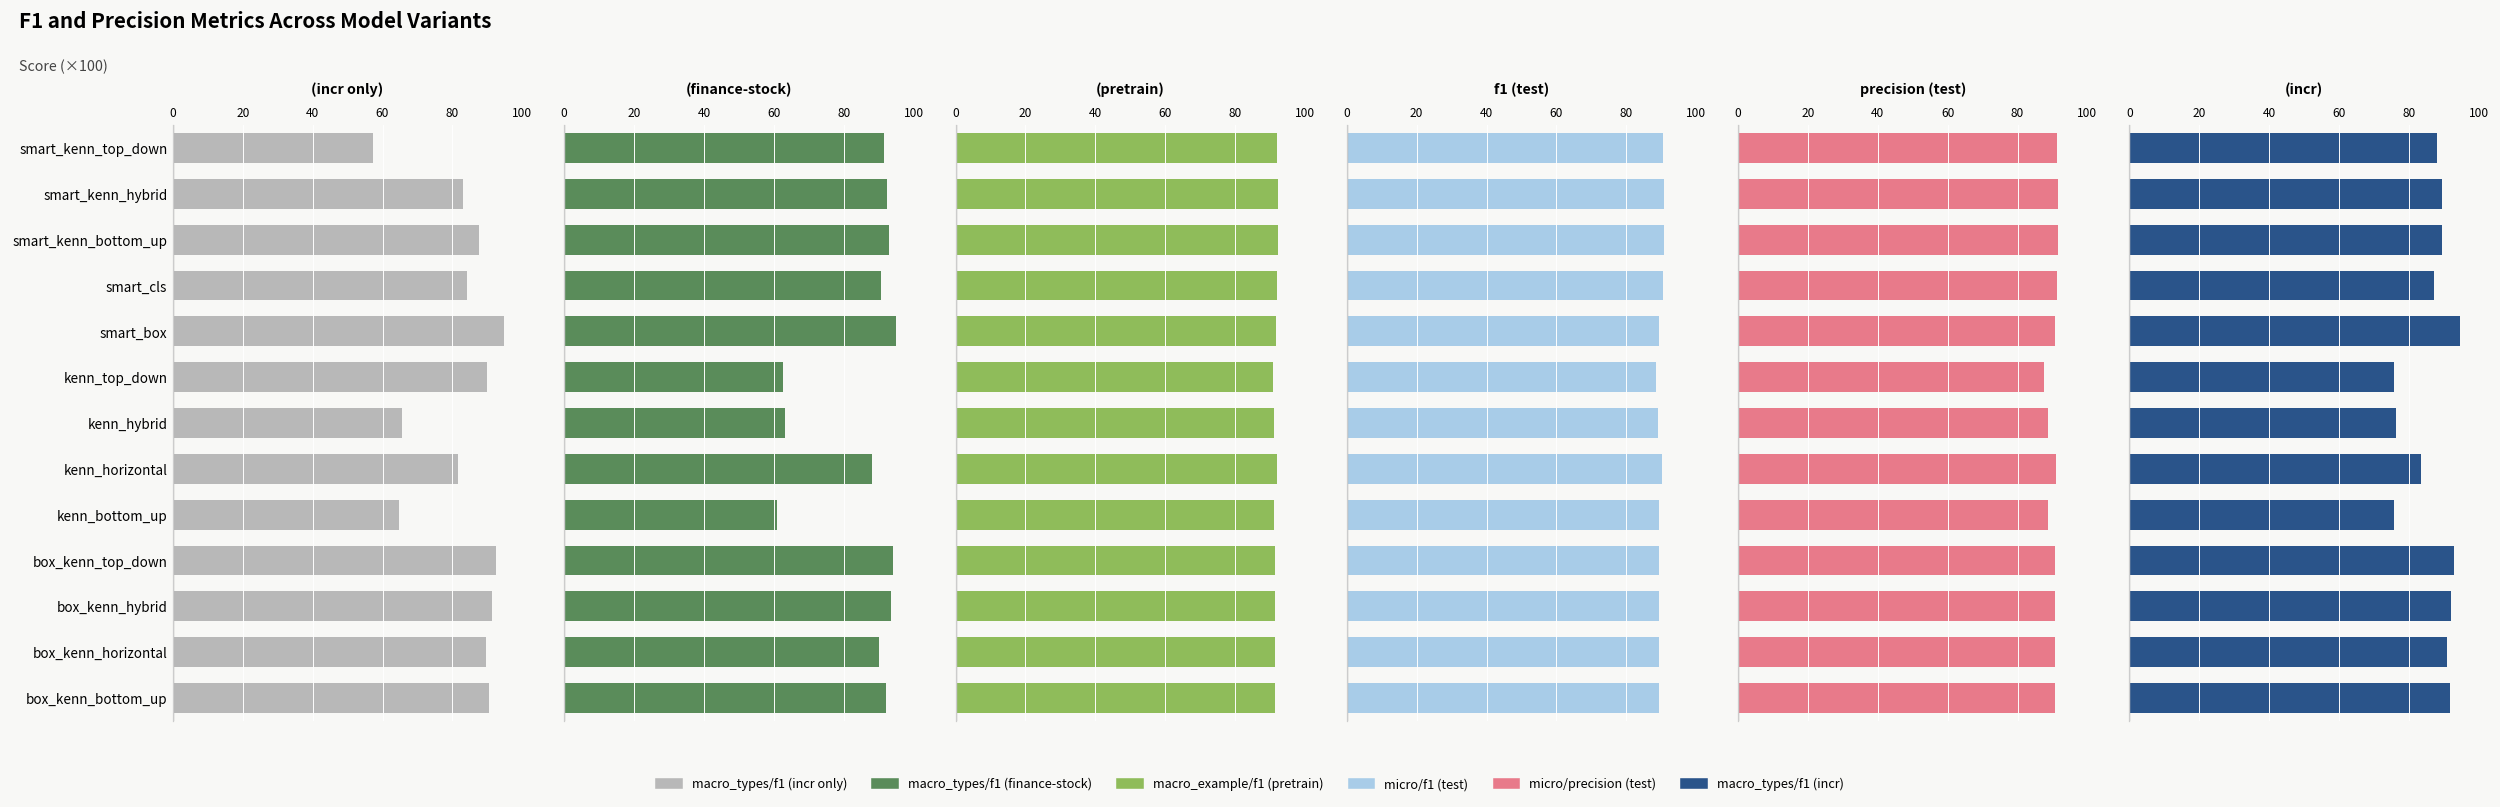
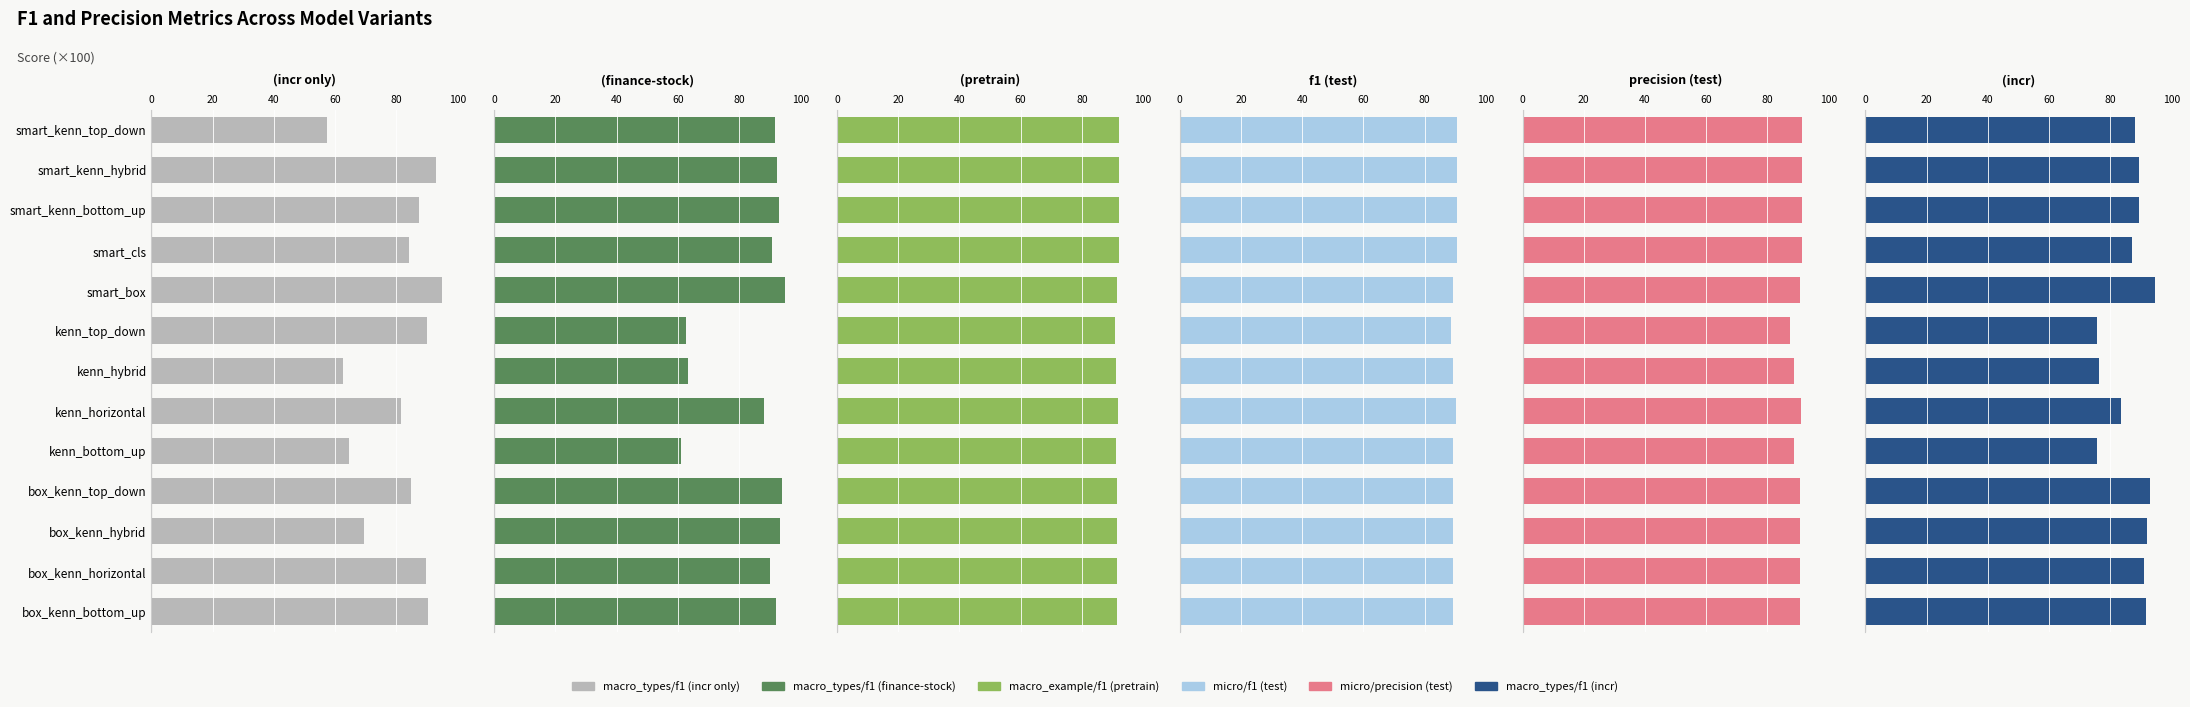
  {
    "(incr only)": {
      "smart_kenn_top_down": 57,
-     "smart_kenn_hybrid": 83,
+     "smart_kenn_hybrid": 93,
      "smart_kenn_bottom_up": 87,
      "smart_cls": 84,
      "smart_box": 95,
      "kenn_top_down": 90,
-     "kenn_hybrid": 66,
+     "kenn_hybrid": 63,
      "kenn_horizontal": 82,
      "kenn_bottom_up": 65,
-     "box_kenn_top_down": 93,
-     "box_kenn_hybrid": 91,
+     "box_kenn_top_down": 85,
+     "box_kenn_hybrid": 70,
      "box_kenn_horizontal": 90,
      "box_kenn_bottom_up": 91
    }
  }
